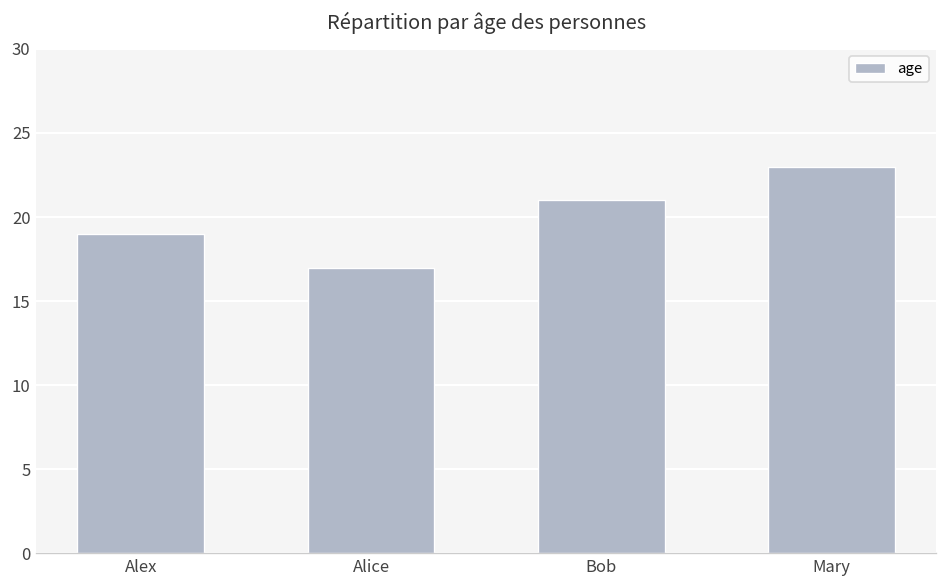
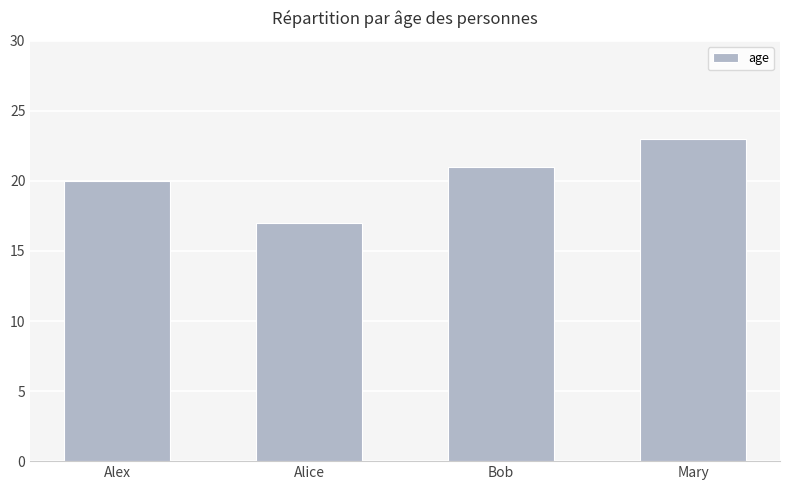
  {
-   "Alex": 19,
+   "Alex": 20,
    "Alice": 17,
    "Bob": 21,
    "Mary": 23
  }
